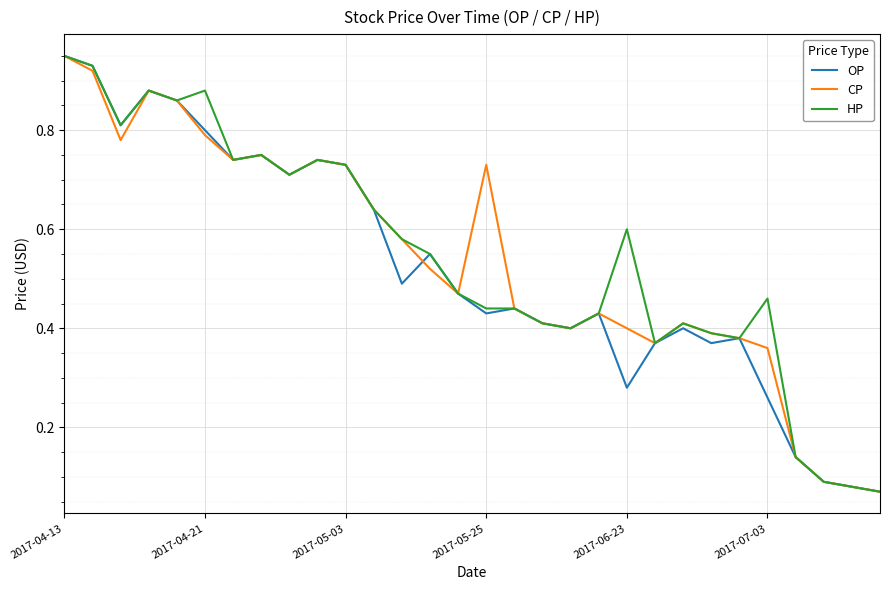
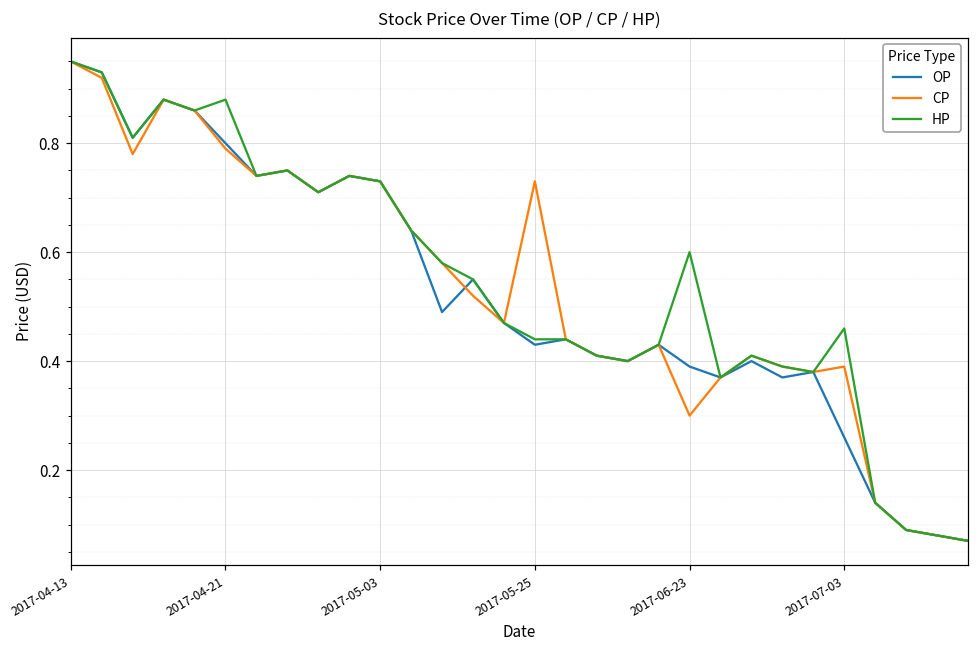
  {
    "OP": {
      "2017-04-21": 0.80,
      "2017-05-25": 0.43,
-     "2017-06-23": 0.28,
+     "2017-06-23": 0.39,
      "2017-07-03": 0.26
    },
    "CP": {
      "2017-04-21": 0.79,
      "2017-05-25": 0.73,
-     "2017-06-23": 0.4,
-     "2017-07-03": 0.36
+     "2017-06-23": 0.3,
+     "2017-07-03": 0.39
    },
    "HP": {
      "2017-04-21": 0.88,
      "2017-05-25": 0.44,
      "2017-06-23": 0.60,
      "2017-07-03": 0.46
    }
  }
